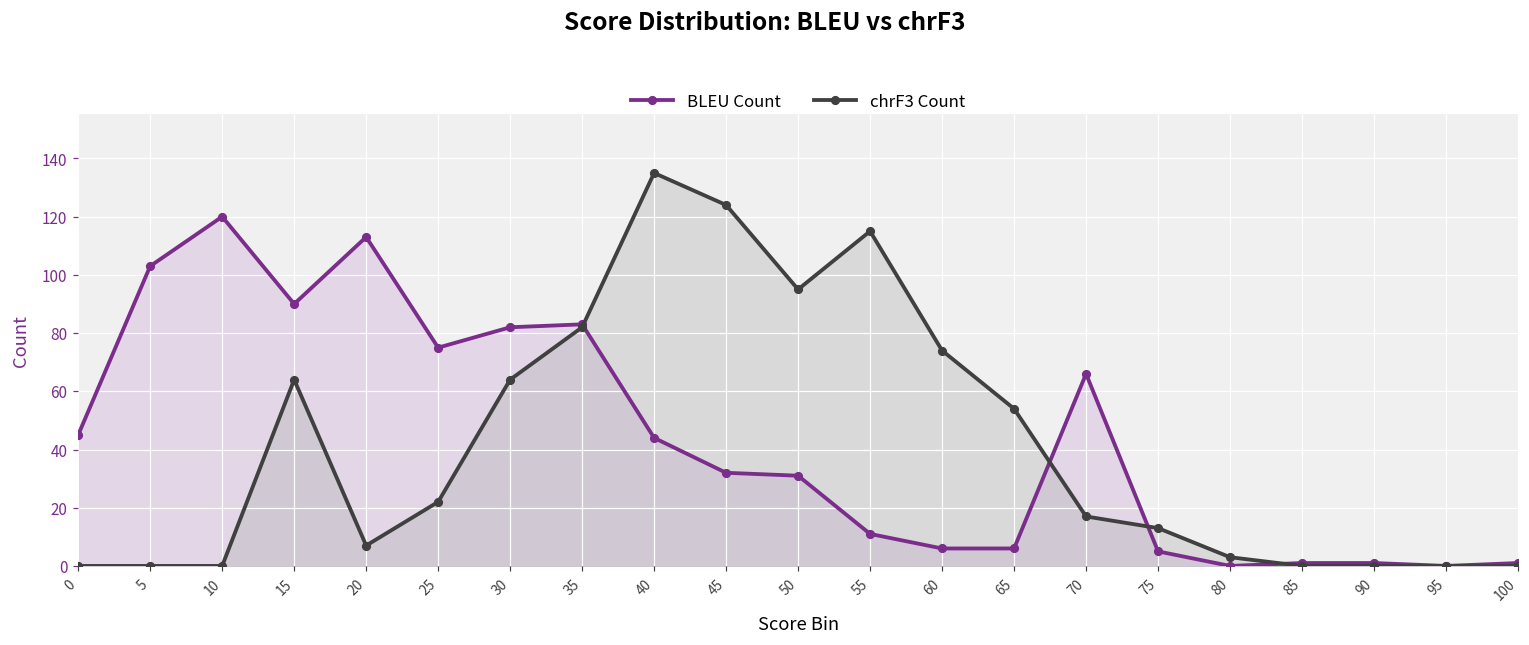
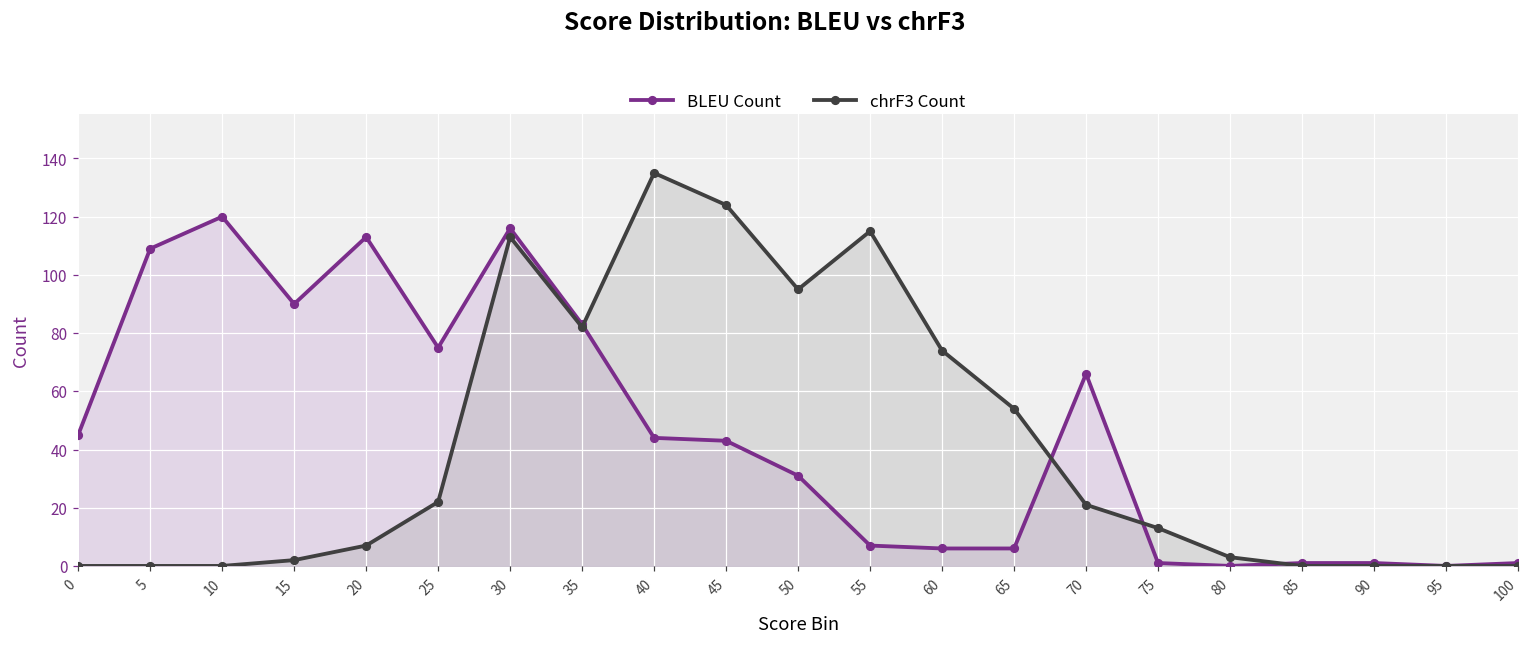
  {
    "BLEU Count": {
      "0": 45,
-     "5": 103,
+     "5": 109,
      "10": 120,
      "15": 90,
      "20": 113,
      "25": 75,
-     "30": 82,
+     "30": 116,
      "35": 83,
      "40": 44,
-     "45": 32,
+     "45": 43,
      "50": 31,
-     "55": 11,
+     "55": 7,
      "60": 6,
      "65": 6,
      "70": 66,
-     "75": 5,
+     "75": 1,
      "80": 0,
      "85": 1,
      "90": 1,
      "100": 1
    },
    "chrF3 Count": {
      "0": 0,
      "5": 0,
      "10": 0,
-     "15": 64,
+     "15": 2,
      "20": 7,
      "25": 22,
-     "30": 64,
+     "30": 113,
      "35": 82,
      "40": 135,
      "45": 124,
      "50": 95,
      "55": 115,
      "60": 74,
      "65": 54,
-     "70": 17,
+     "70": 21,
      "75": 13,
      "80": 3,
      "85": 0,
      "90": 0,
      "100": 0
    }
  }
